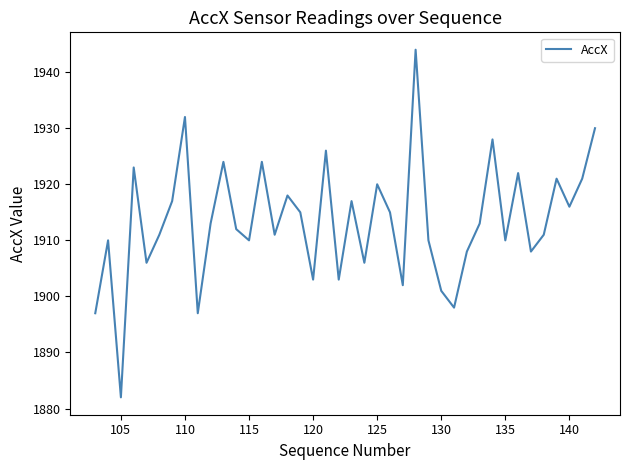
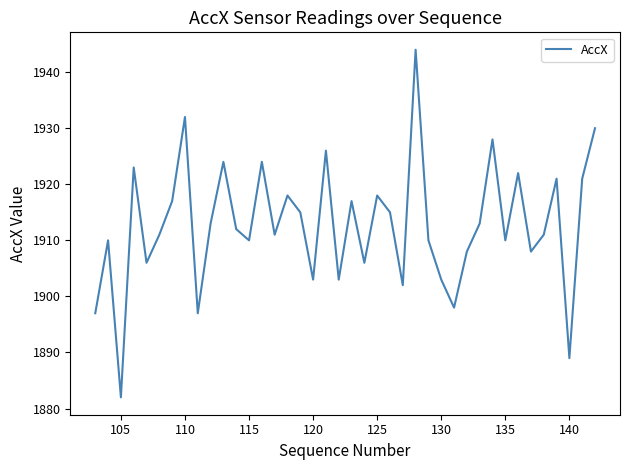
  {
    "105": 1882,
    "110": 1932,
    "115": 1910,
    "120": 1903,
-   "125": 1920,
-   "130": 1901,
+   "125": 1918,
+   "130": 1903,
    "135": 1910,
-   "140": 1916
+   "140": 1889
  }
